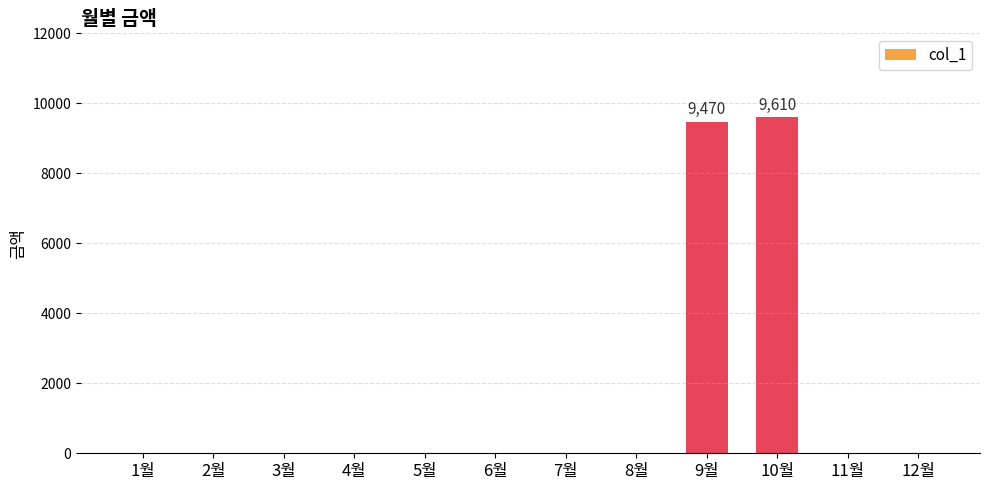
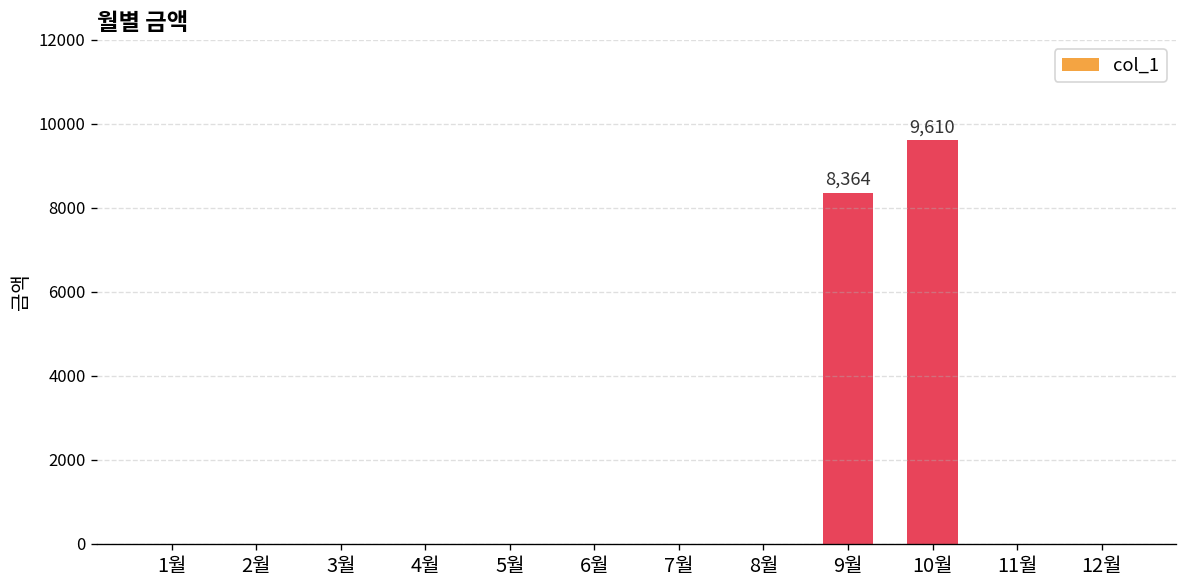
  {
-   "9월": "9,470",
+   "9월": "8,364",
    "10월": "9,610"
  }
